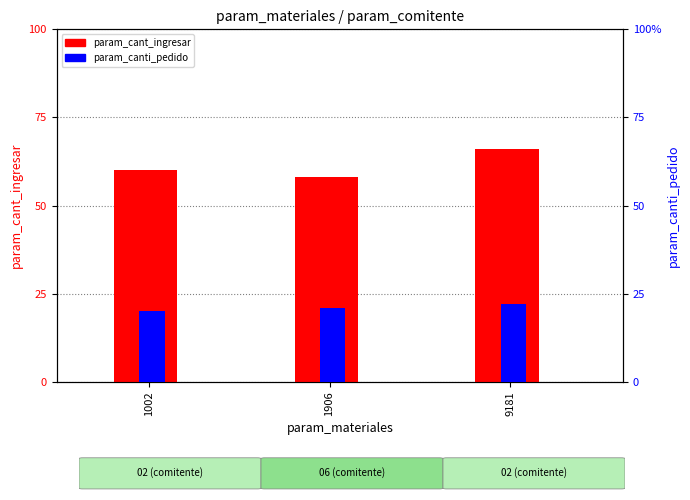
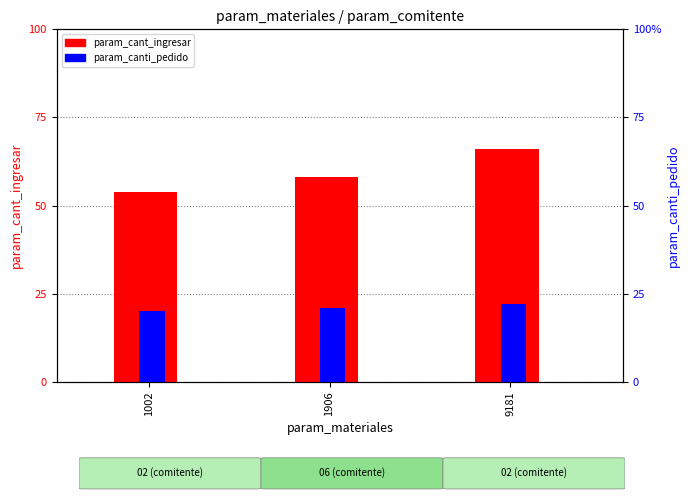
  {
    "param_cant_ingresar": {
-     "1002": 60,
+     "1002": 54,
      "1906": 58,
      "9181": 66
    }
  }
